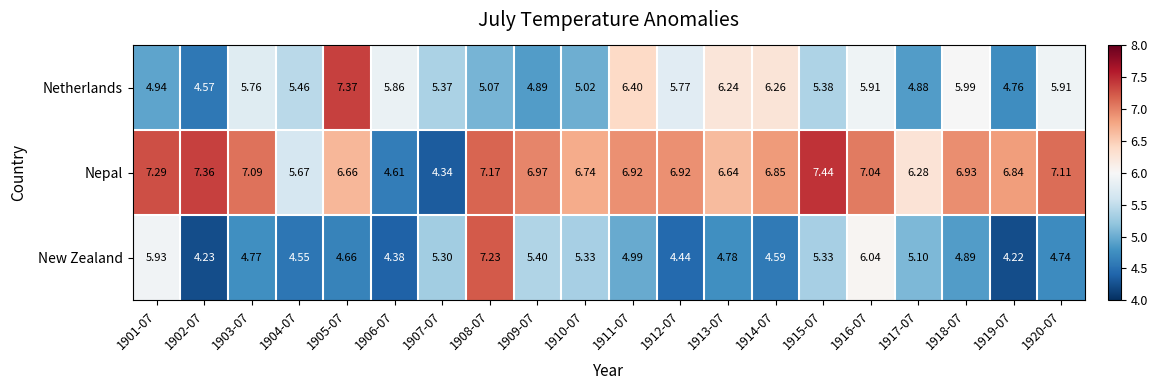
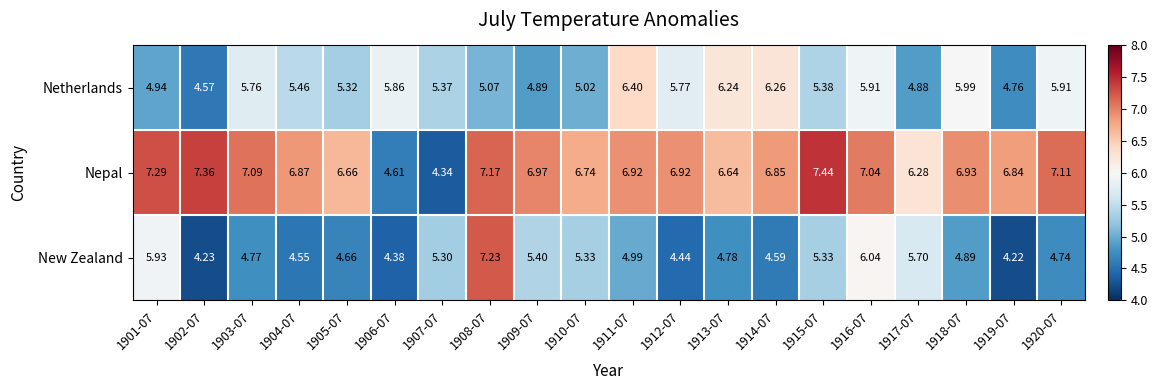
  {
    "Netherlands": {
      "1901-07": 4.94,
      "1902-07": 4.57,
      "1903-07": 5.76,
      "1904-07": 5.46,
-     "1905-07": 7.37,
+     "1905-07": 5.32,
      "1906-07": 5.86,
      "1907-07": 5.37,
      "1908-07": 5.07,
      "1909-07": 4.89,
      "1910-07": 5.02,
      "1911-07": 6.40,
      "1912-07": 5.77,
      "1913-07": 6.24,
      "1914-07": 6.26,
      "1915-07": 5.38,
      "1916-07": 5.91,
      "1917-07": 4.88,
      "1918-07": 5.99,
      "1919-07": 4.76,
      "1920-07": 5.91
    },
    "Nepal": {
      "1901-07": 7.29,
      "1902-07": 7.36,
      "1903-07": 7.09,
-     "1904-07": 5.67,
+     "1904-07": 6.87,
      "1905-07": 6.66,
      "1906-07": 4.61,
      "1907-07": 4.34,
      "1908-07": 7.17,
      "1909-07": 6.97,
      "1910-07": 6.74,
      "1911-07": 6.92,
      "1912-07": 6.92,
      "1913-07": 6.64,
      "1914-07": 6.85,
      "1915-07": 7.44,
      "1916-07": 7.04,
      "1917-07": 6.28,
      "1918-07": 6.93,
      "1919-07": 6.84,
      "1920-07": 7.11
    },
    "New Zealand": {
      "1901-07": 5.93,
      "1902-07": 4.23,
      "1903-07": 4.77,
      "1904-07": 4.55,
      "1905-07": 4.66,
      "1906-07": 4.38,
      "1907-07": 5.30,
      "1908-07": 7.23,
      "1909-07": 5.40,
      "1910-07": 5.33,
      "1911-07": 4.99,
      "1912-07": 4.44,
      "1913-07": 4.78,
      "1914-07": 4.59,
      "1915-07": 5.33,
      "1916-07": 6.04,
-     "1917-07": 5.10,
+     "1917-07": 5.70,
      "1918-07": 4.89,
      "1919-07": 4.22,
      "1920-07": 4.74
    }
  }
